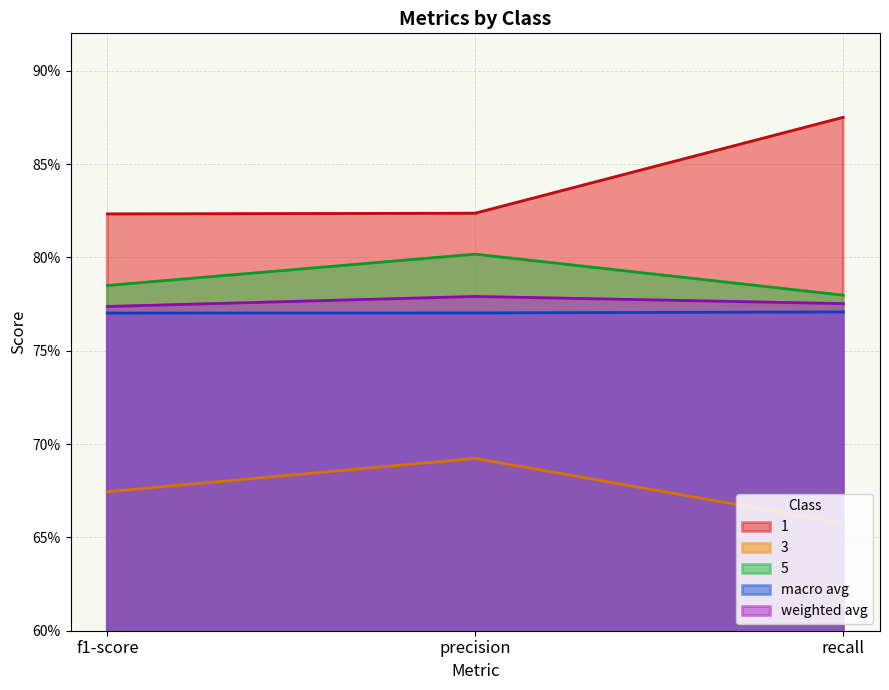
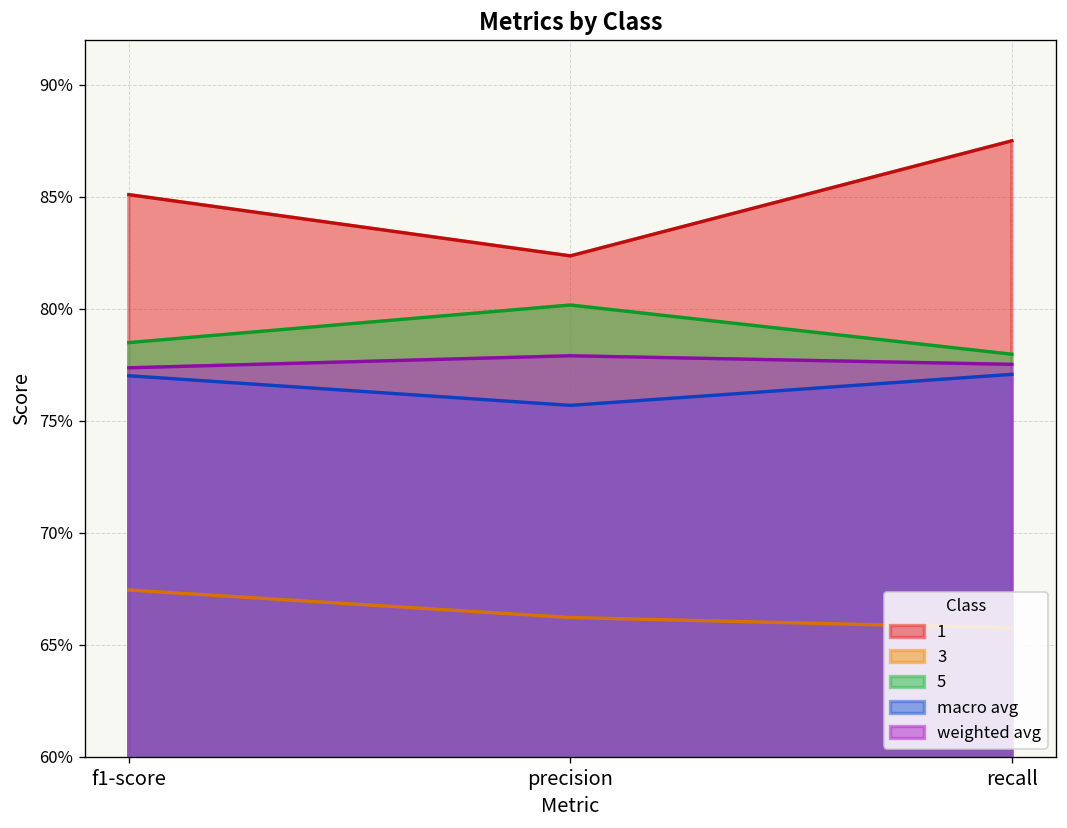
  {
    "1": {
-     "f1-score": "82.3%",
+     "f1-score": "85.1%",
      "precision": "82.4%",
      "recall": "87.5%"
    },
    "3": {
      "f1-score": "67.4%",
-     "precision": "69.2%"
+     "precision": "66.2%"
    },
    "5": {
      "f1-score": "78.5%",
      "precision": "80.2%",
      "recall": "78.0%"
    },
    "macro avg": {
      "f1-score": "77.0%",
-     "precision": "77.0%",
+     "precision": "75.7%",
      "recall": "77.1%"
    },
    "weighted avg": {
      "f1-score": "77.4%",
      "precision": "77.9%",
      "recall": "77.5%"
    }
  }
